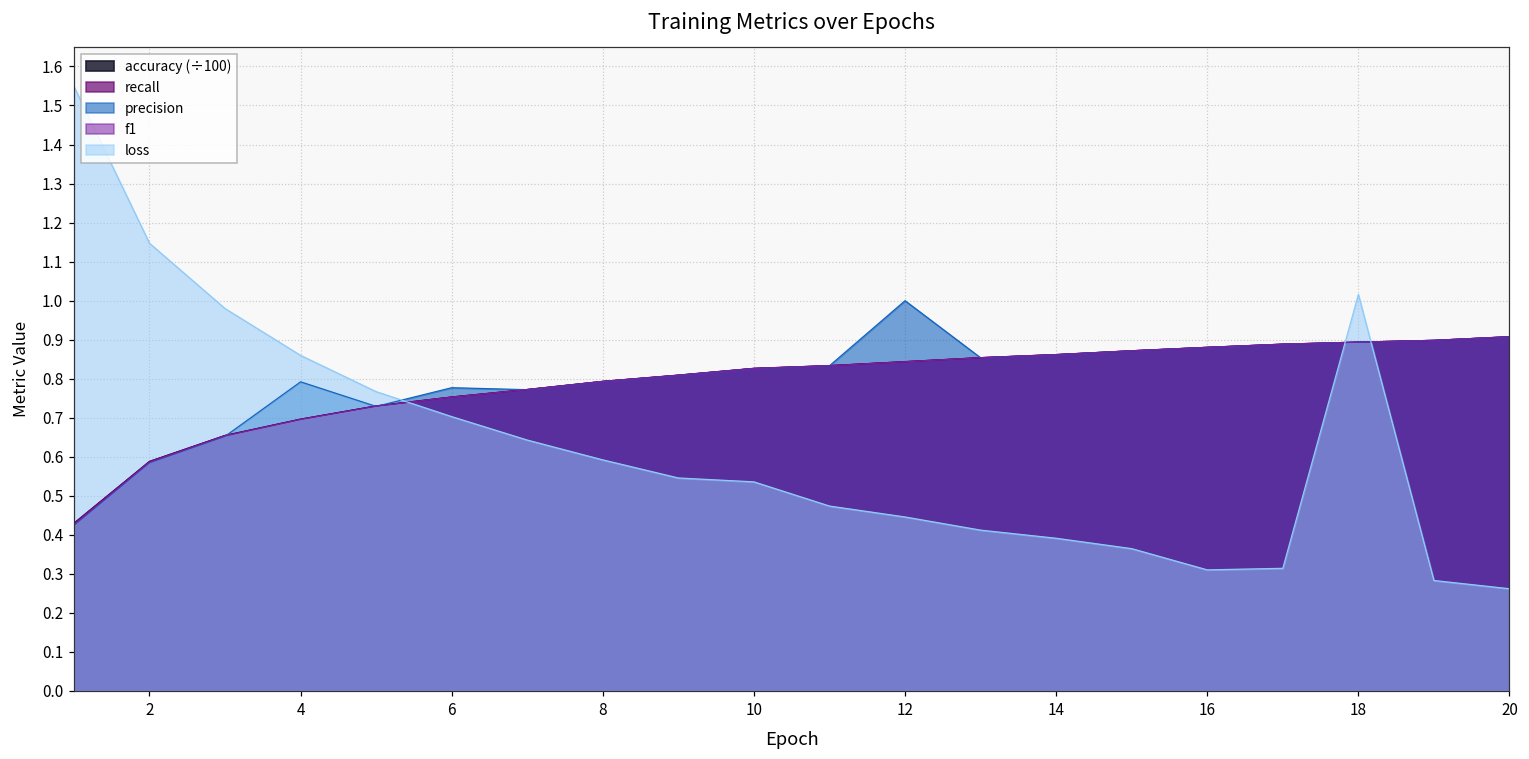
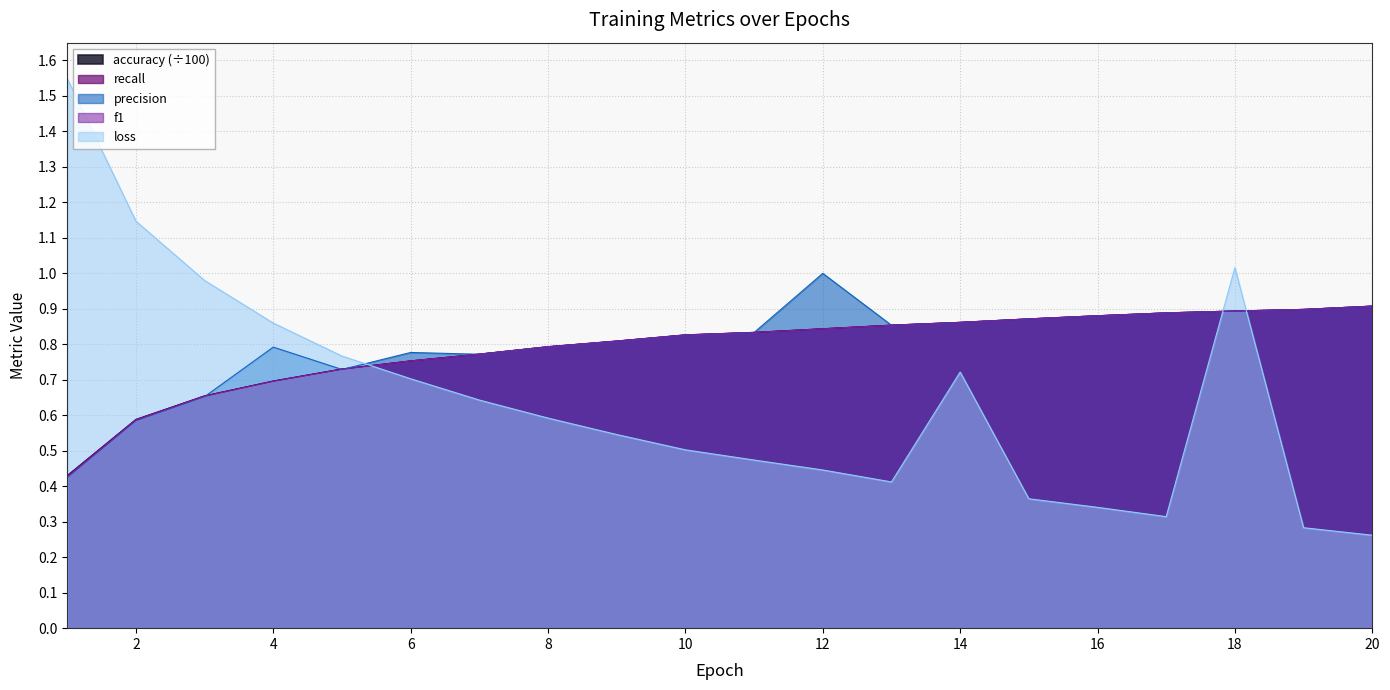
  {
    "precision": {
      "4": 0.79,
      "6": 0.78,
      "12": 1.00
    },
    "loss": {
      "2": 1.15,
      "4": 0.86,
      "6": 0.70,
      "8": 0.59,
-     "10": 0.54,
+     "10": 0.50,
      "12": 0.45,
-     "14": 0.39,
-     "16": 0.31,
+     "14": 0.72,
+     "16": 0.34,
      "18": 1.02,
      "20": 0.26
    }
  }
